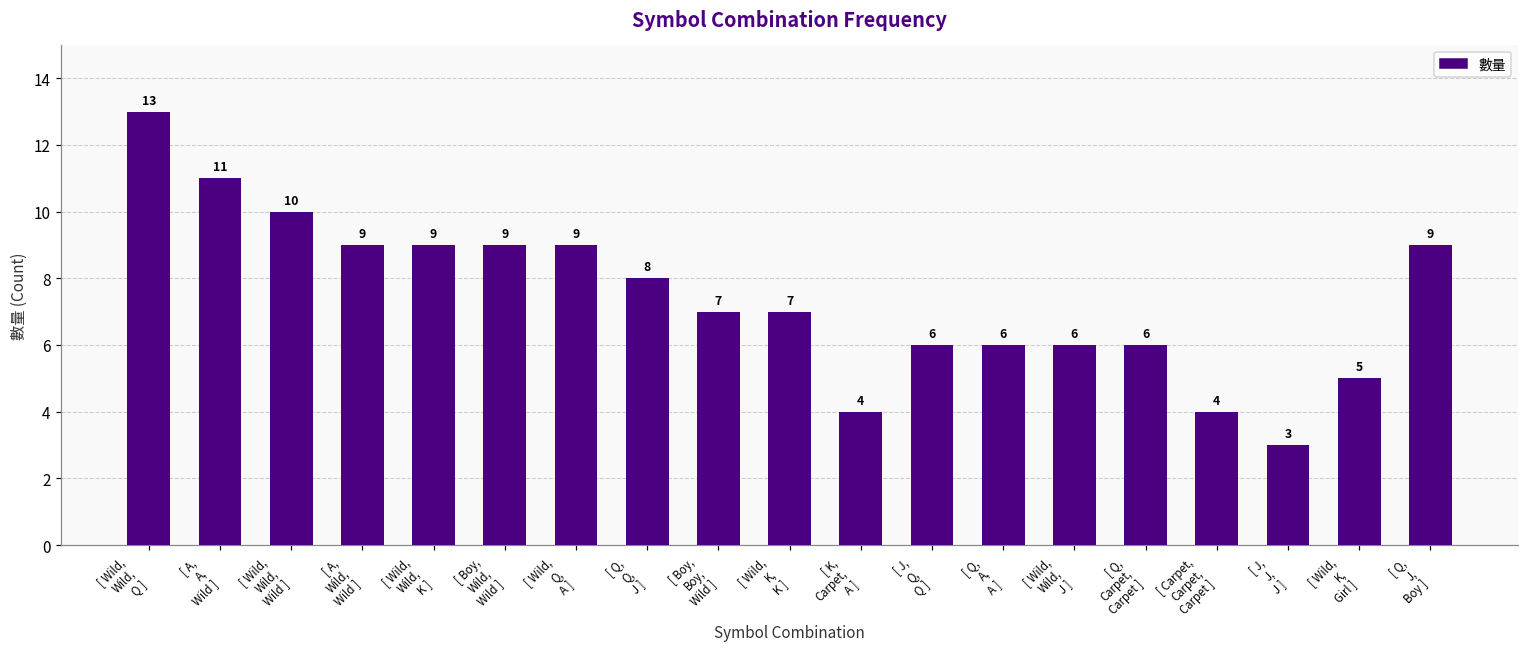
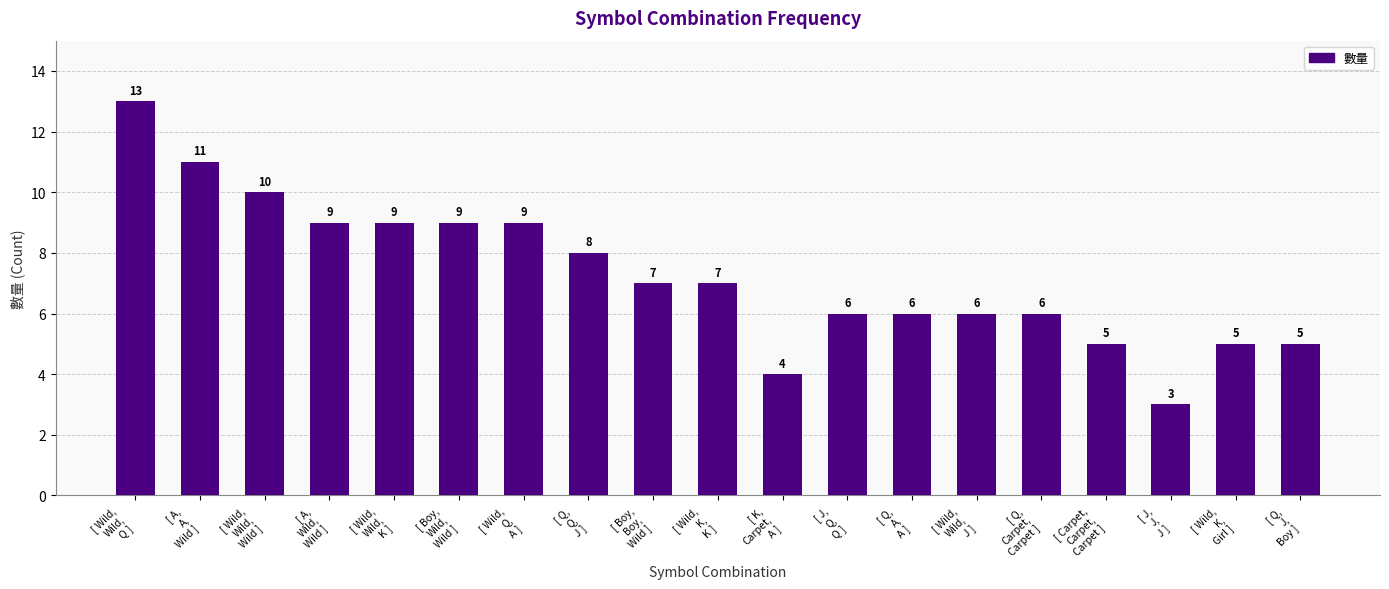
  {
    "[ Wild, Wild, Q ]": 13,
    "[ A, A, Wild ]": 11,
    "[ Wild, Wild, Wild ]": 10,
    "[ A, Wild, Wild ]": 9,
    "[ Wild, Wild, K ]": 9,
    "[ Boy, Wild, Wild ]": 9,
    "[ Wild, Q, A ]": 9,
    "[ Q, Q, J ]": 8,
    "[ Boy, Boy, Wild ]": 7,
    "[ Wild, K, K ]": 7,
    "[ K, Carpet, A ]": 4,
    "[ J, Q, Q ]": 6,
    "[ Q, A, A ]": 6,
    "[ Wild, Wild, J ]": 6,
    "[ Q, Carpet, Carpet ]": 6,
-   "[ Carpet, Carpet, Carpet ]": 4,
+   "[ Carpet, Carpet, Carpet ]": 5,
    "[ J, J, J ]": 3,
    "[ Wild, K, Girl ]": 5,
-   "[ Q, J, Boy ]": 9
+   "[ Q, J, Boy ]": 5
  }
